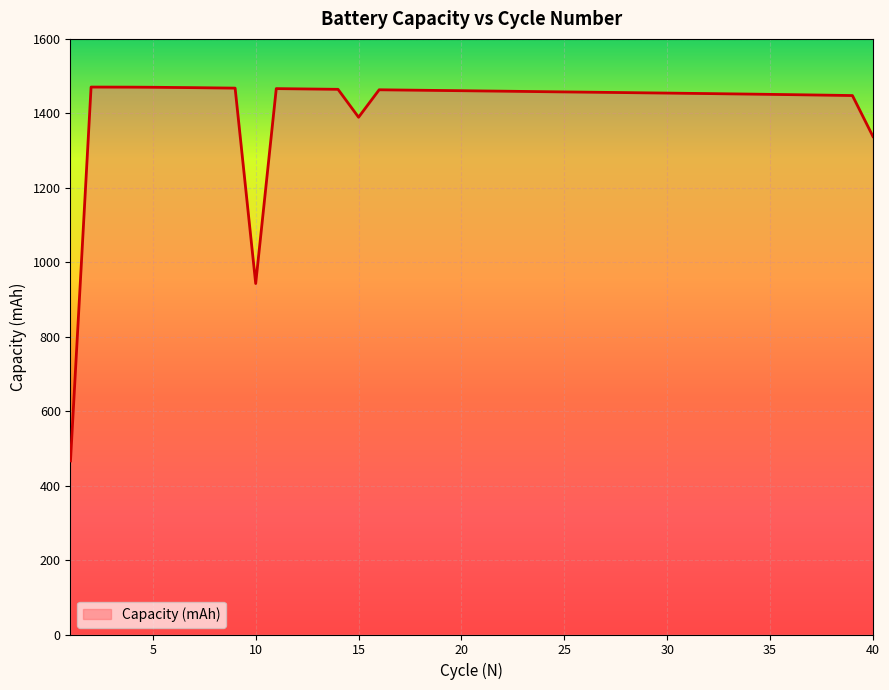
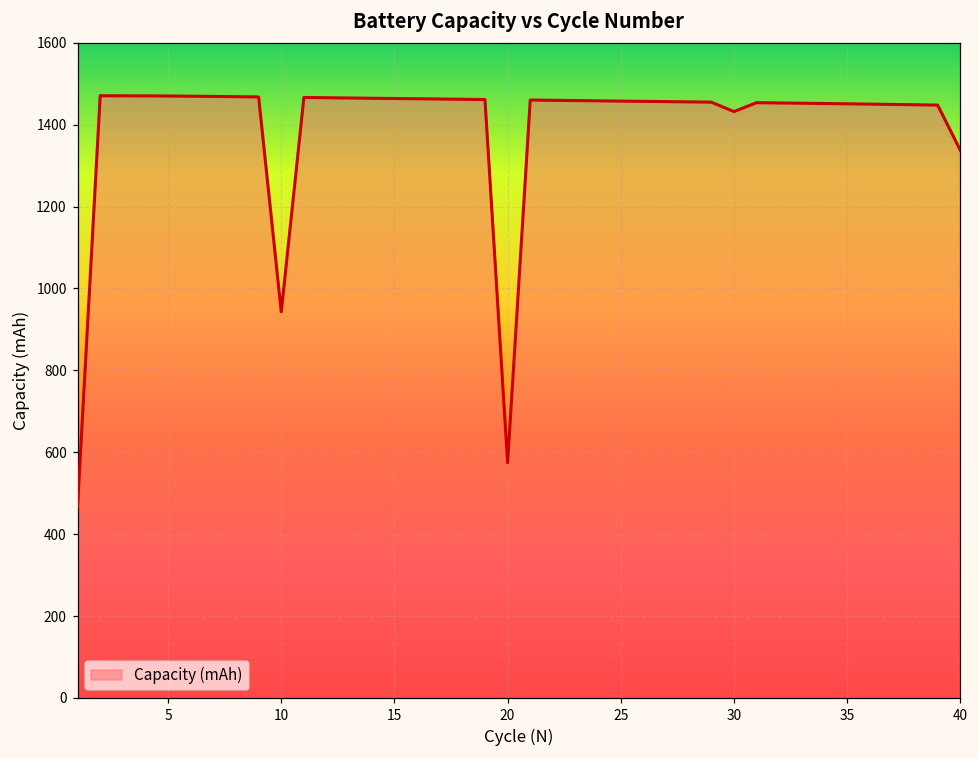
  {
    "5": 1470,
    "10": 940,
-   "15": 1390,
-   "20": 1460,
+   "15": 1460,
+   "20": 570,
    "25": 1460,
-   "30": 1450,
+   "30": 1430,
    "35": 1450,
    "40": 1340
  }
